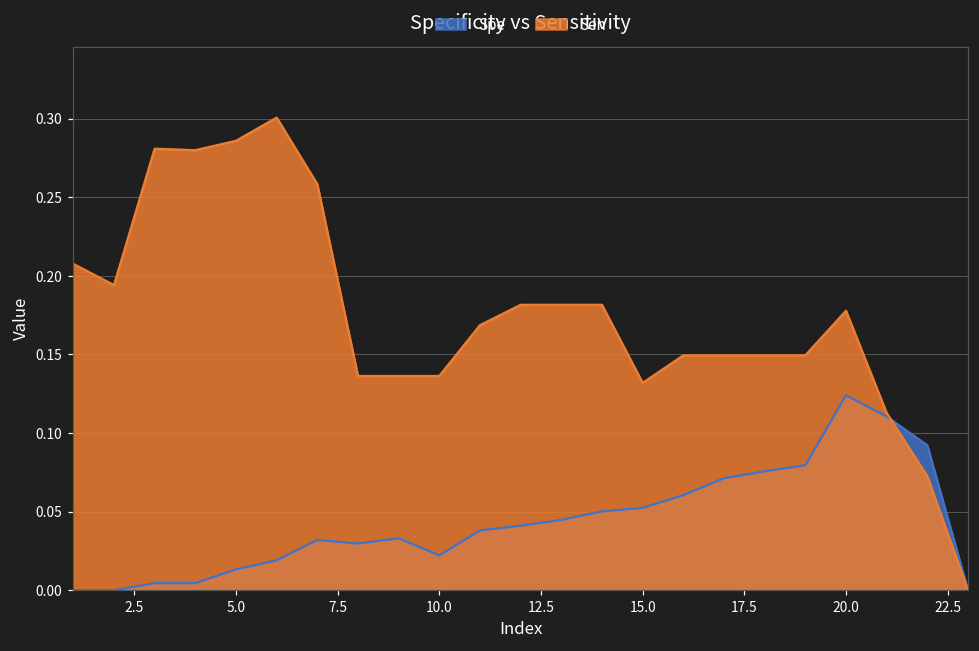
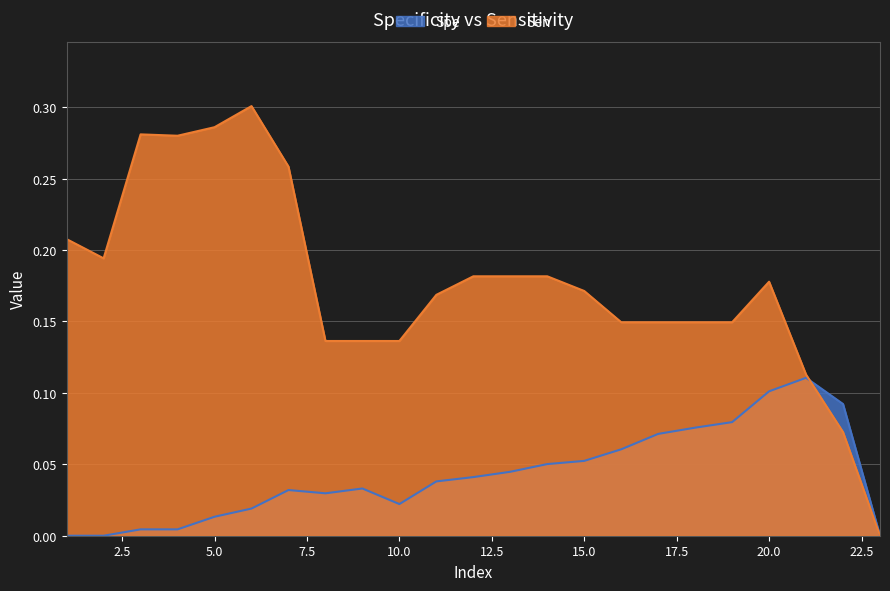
  {
    "Spe": {
      "5.0": 0.013,
      "10.0": 0.022,
      "15.0": 0.052,
-     "20.0": 0.124
+     "20.0": 0.101
    },
    "Sen": {
      "5.0": 0.286,
      "10.0": 0.136,
-     "15.0": 0.132,
+     "15.0": 0.171,
      "20.0": 0.178
    }
  }
